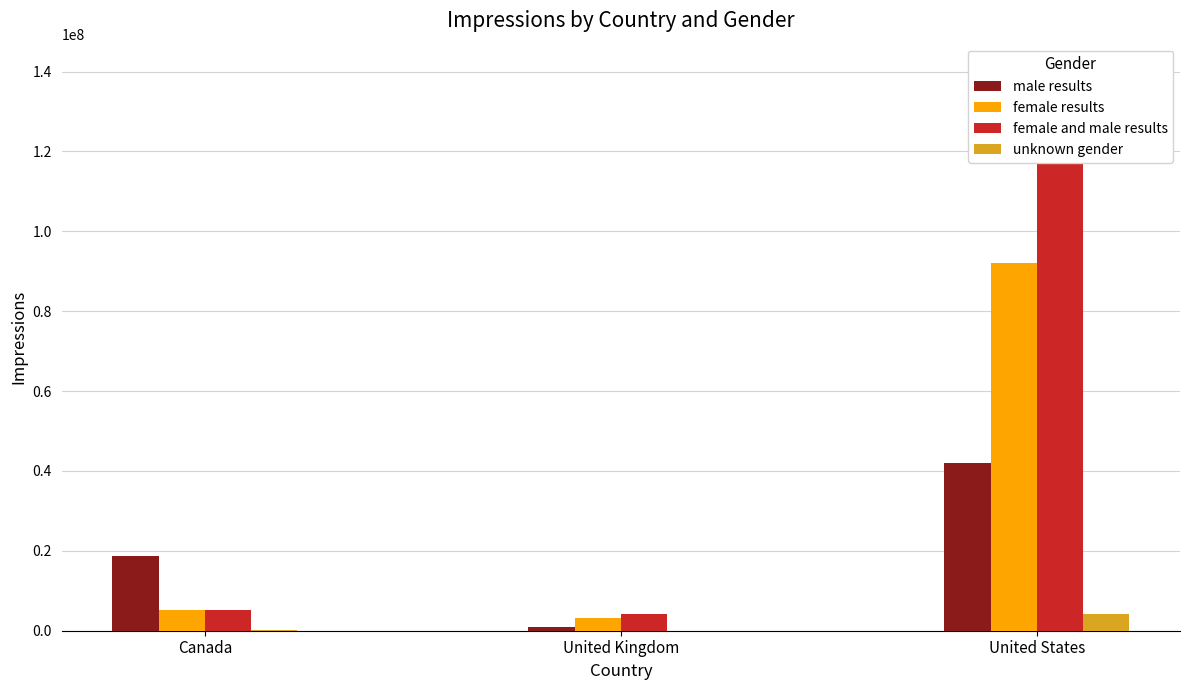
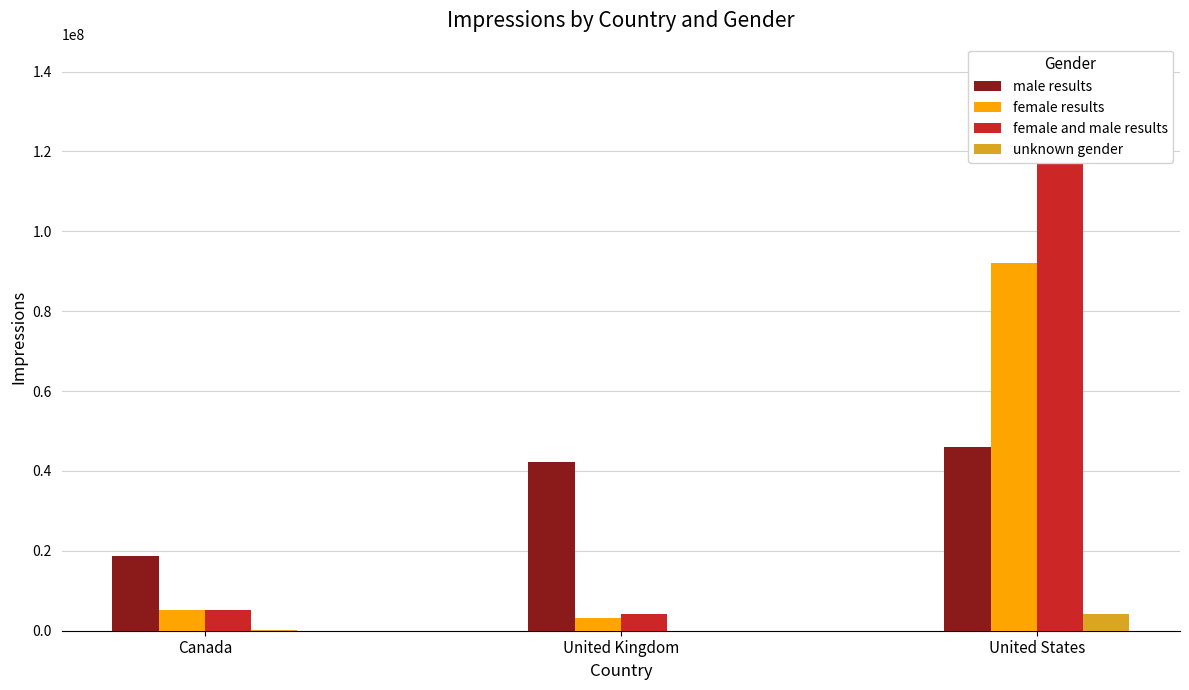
  {
    "male results": {
      "Canada": 19000000,
-     "United Kingdom": 1000000,
-     "United States": 42000000
+     "United Kingdom": 42000000,
+     "United States": 46000000
    },
    "female and male results": {
      "Canada": 5000000,
      "United Kingdom": 4000000
    }
  }
